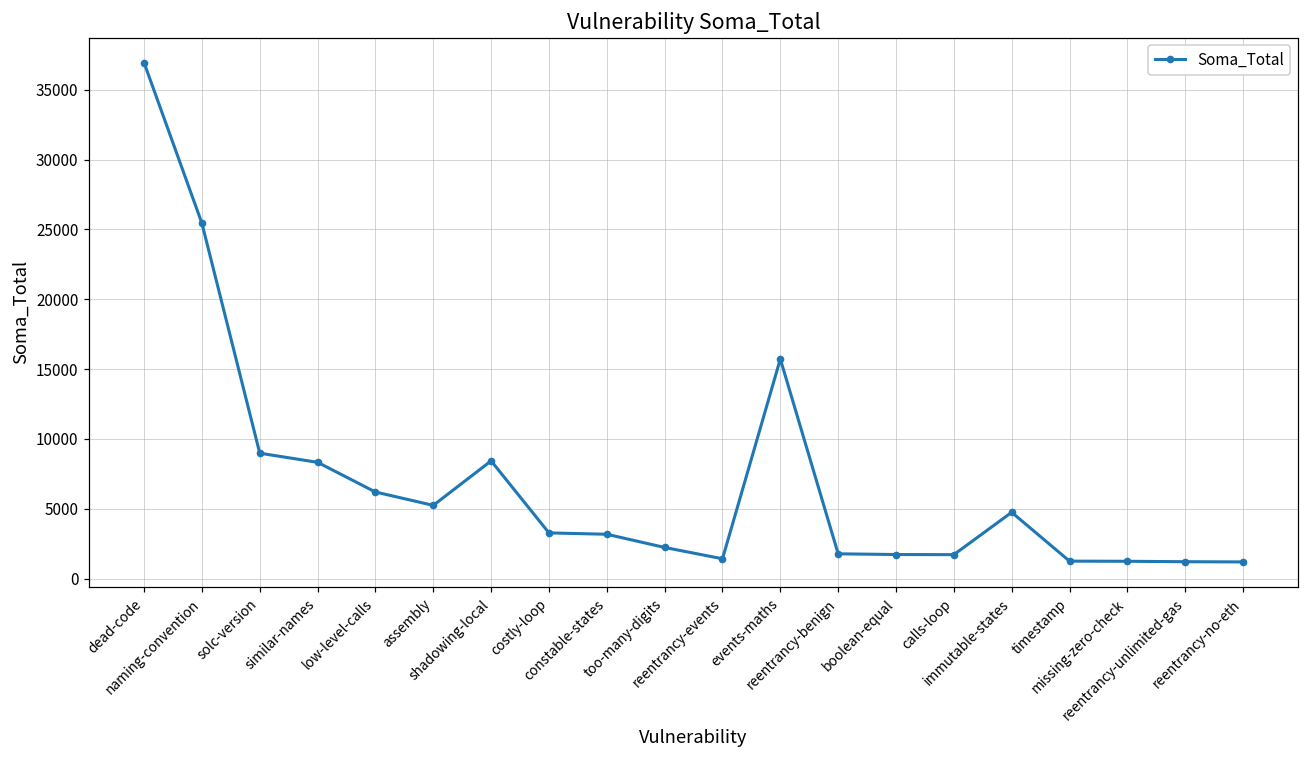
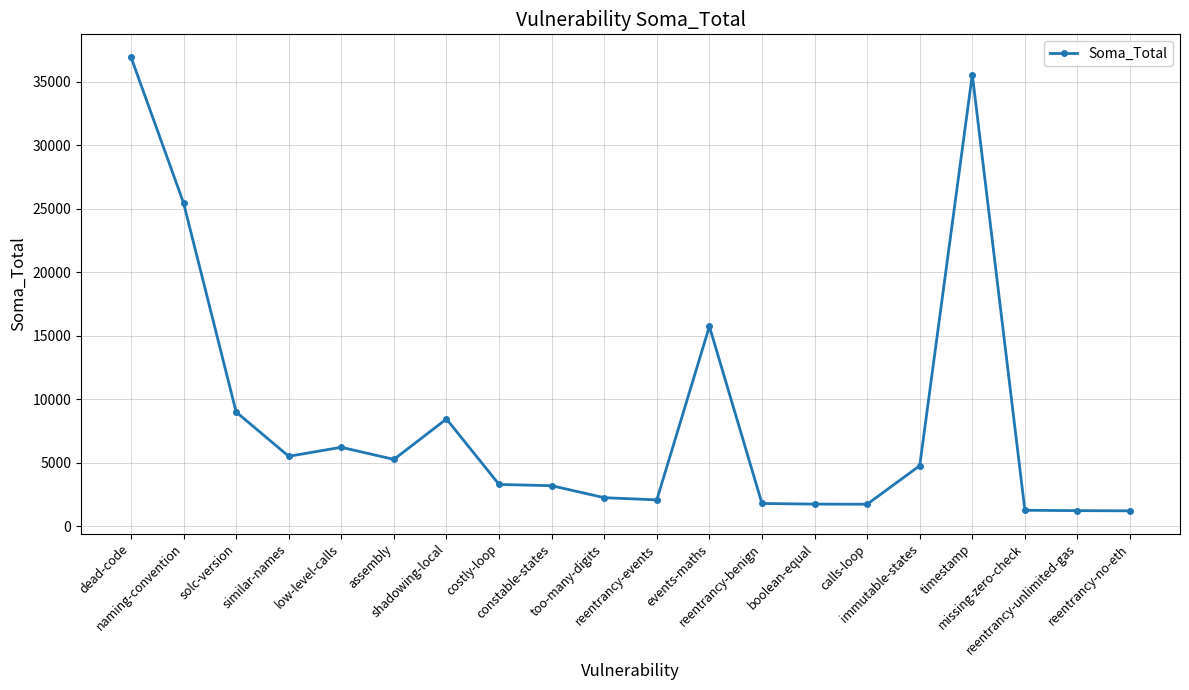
  {
    "dead-code": 36900,
    "naming-convention": 25400,
    "solc-version": 9000,
-   "similar-names": 8300,
+   "similar-names": 5500,
    "low-level-calls": 6200,
    "assembly": 5200,
    "shadowing-local": 8400,
    "costly-loop": 3300,
    "constable-states": 3200,
    "too-many-digits": 2200,
-   "reentrancy-events": 1400,
+   "reentrancy-events": 2100,
    "events-maths": 15700,
    "reentrancy-benign": 1800,
    "boolean-equal": 1700,
    "calls-loop": 1700,
    "immutable-states": 4800,
-   "timestamp": 1300,
+   "timestamp": 35500,
    "missing-zero-check": 1200,
    "reentrancy-unlimited-gas": 1200,
    "reentrancy-no-eth": 1200
  }
